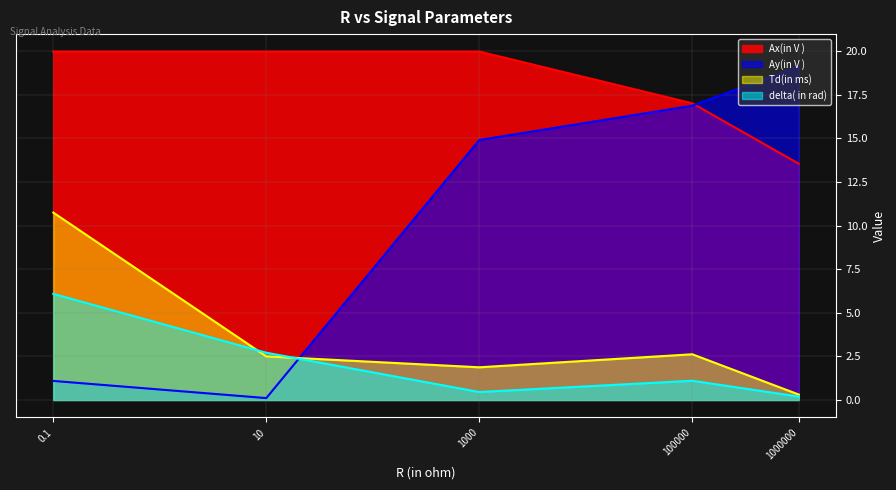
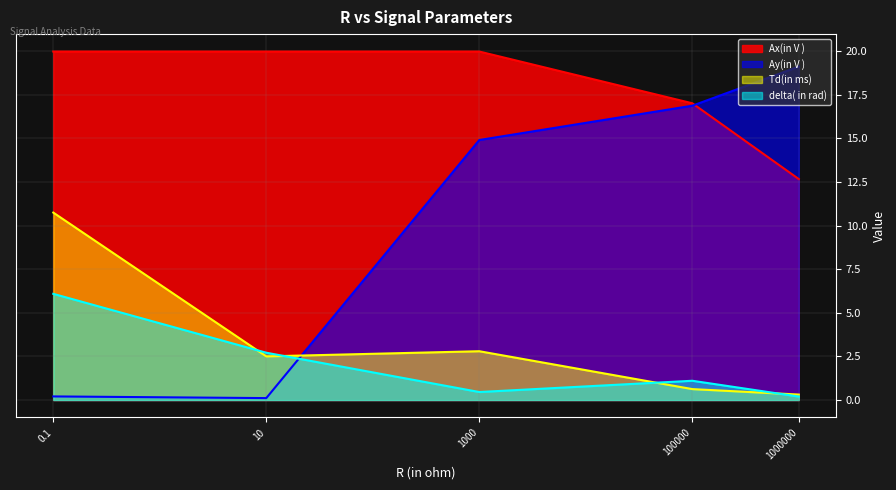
  {
    "Ax(in V )": {
      "0.1": 20.0,
      "10": 20.0,
      "1000": 20.0,
-     "1000000": 13.5
+     "1000000": 12.7
    },
    "Ay(in V )": {
-     "0.1": 1.1,
+     "0.1": 0.2,
      "10": 0.1,
      "1000": 14.9
    },
    "Td(in ms)": {
      "0.1": 10.7,
      "10": 2.5,
-     "1000": 1.9,
-     "100000": 2.6
+     "1000": 2.8,
+     "100000": 0.6
    },
    "delta( in rad)": {
      "0.1": 6.1,
      "10": 2.7,
      "1000": 0.5,
      "100000": 1.1
    }
  }
